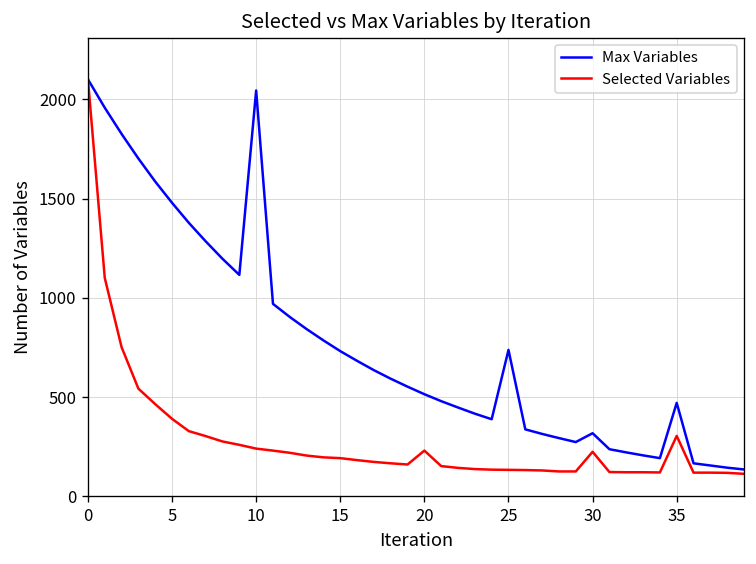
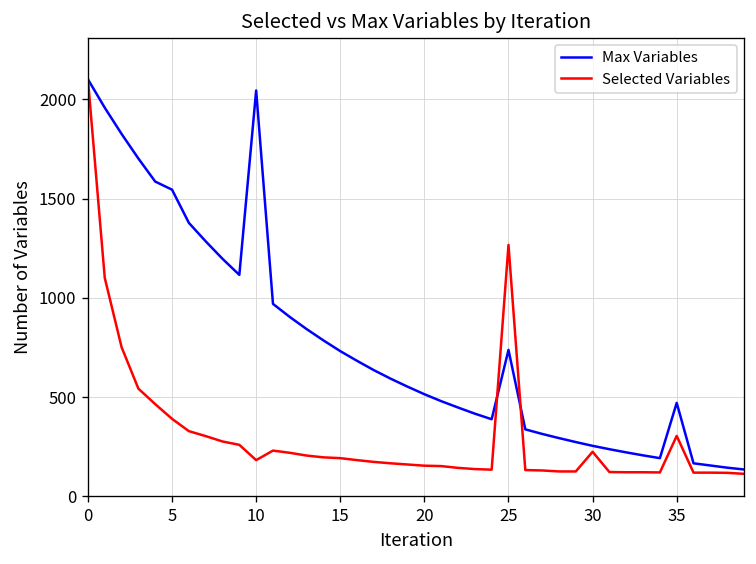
  {
    "Max Variables": {
-     "5": 1480,
+     "5": 1550,
      "10": 2040,
      "15": 730,
      "20": 520,
      "25": 740,
-     "30": 320,
+     "30": 260,
      "35": 470
    },
    "Selected Variables": {
      "5": 390,
-     "10": 240,
+     "10": 180,
      "15": 190,
-     "20": 230,
-     "25": 130,
+     "20": 160,
+     "25": 1270,
      "30": 230,
      "35": 310
    }
  }
